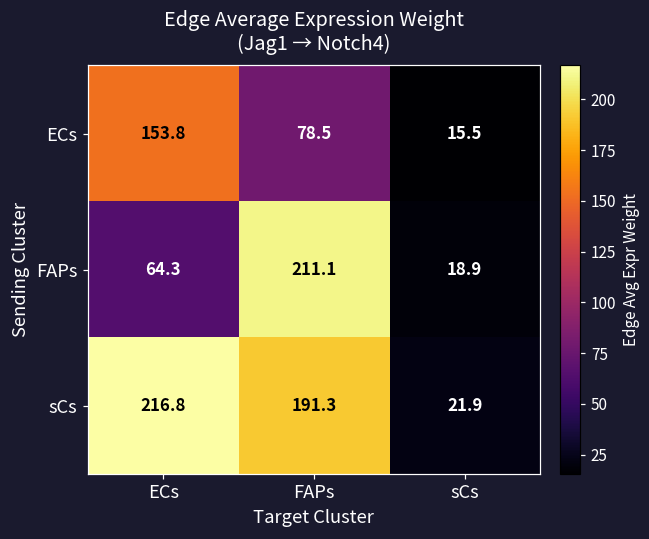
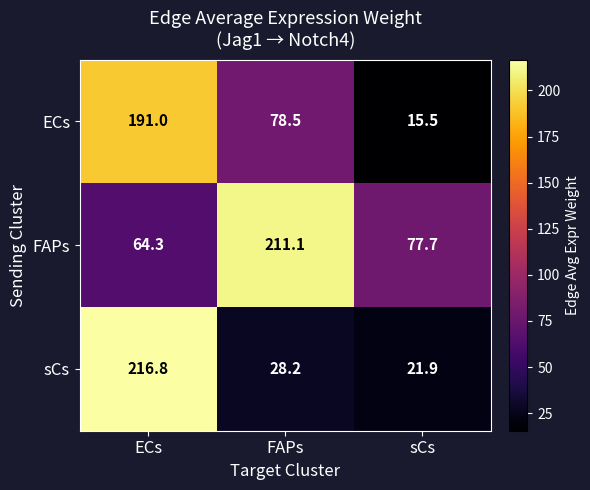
  {
    "ECs": {
-     "ECs": 153.8,
+     "ECs": 191.0,
      "FAPs": 78.5,
      "sCs": 15.5
    },
    "FAPs": {
      "ECs": 64.3,
      "FAPs": 211.1,
-     "sCs": 18.9
+     "sCs": 77.7
    },
    "sCs": {
      "ECs": 216.8,
-     "FAPs": 191.3,
+     "FAPs": 28.2,
      "sCs": 21.9
    }
  }
